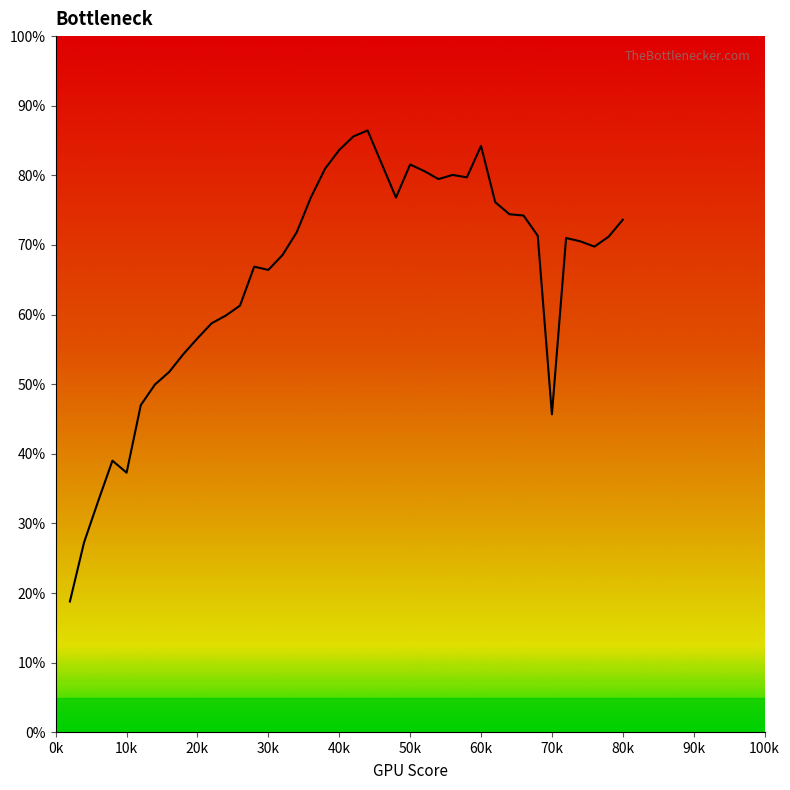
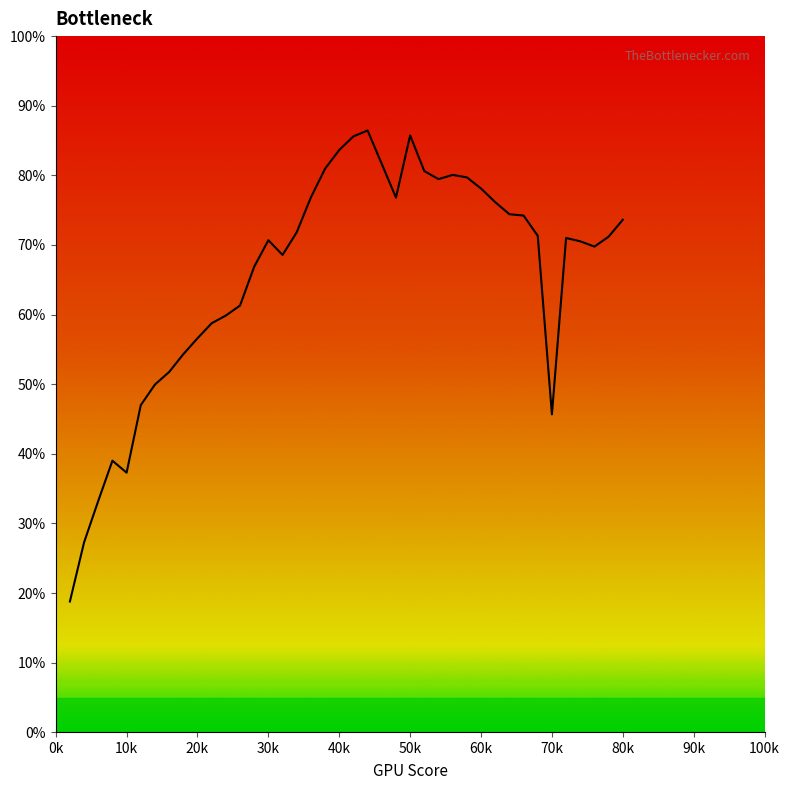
  {
    "10k": "37%",
    "20k": "57%",
-   "30k": "66%",
+   "30k": "71%",
    "40k": "84%",
-   "50k": "82%",
-   "60k": "84%",
+   "50k": "86%",
+   "60k": "78%",
    "70k": "46%",
    "80k": "74%"
  }
